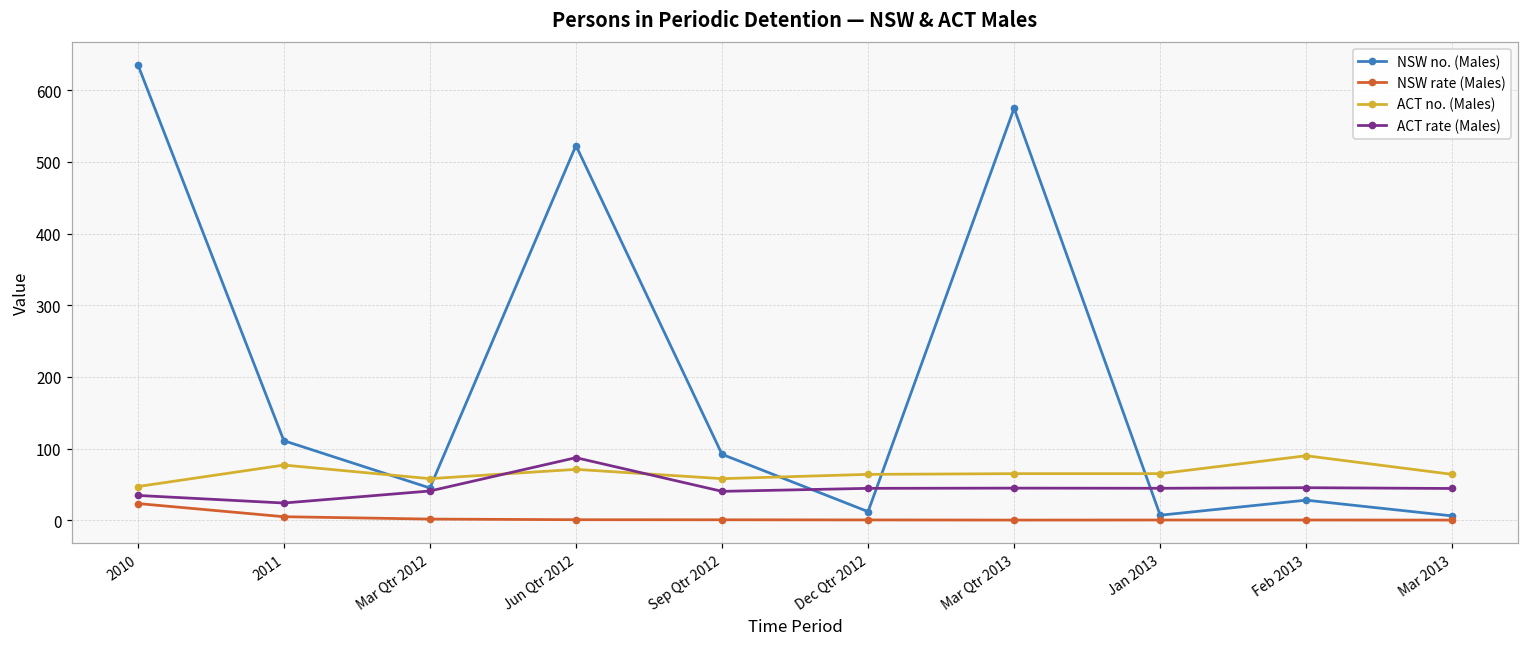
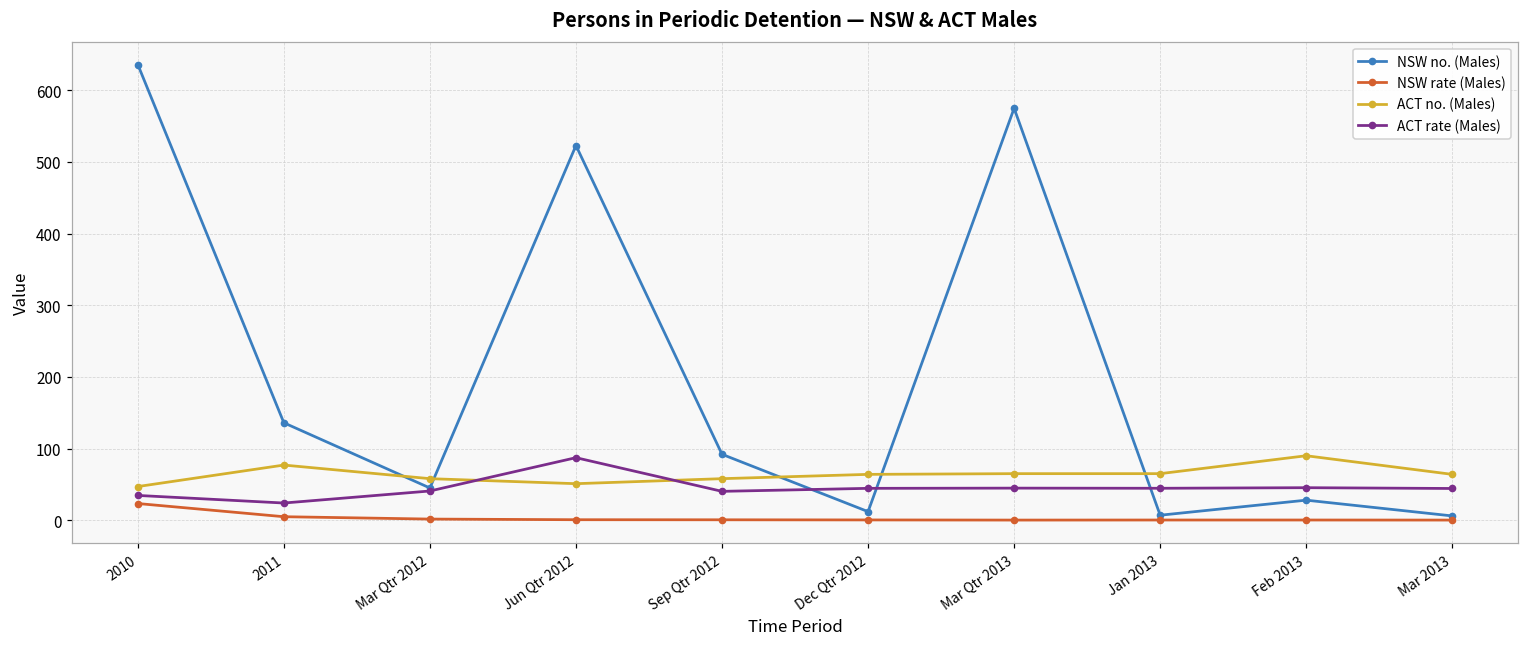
  {
    "NSW no. (Males)": {
      "2010": 640,
-     "2011": 110,
+     "2011": 140,
      "Mar Qtr 2012": 50,
      "Jun Qtr 2012": 520,
      "Sep Qtr 2012": 90,
      "Dec Qtr 2012": 10,
      "Mar Qtr 2013": 580,
      "Jan 2013": 10,
      "Feb 2013": 30,
      "Mar 2013": 10
    },
    "NSW rate (Males)": {
      "2010": 20,
      "2011": 0,
      "Mar Qtr 2012": 0,
      "Jun Qtr 2012": 0,
      "Sep Qtr 2012": 0,
      "Dec Qtr 2012": 0,
      "Mar Qtr 2013": 0,
      "Jan 2013": 0,
      "Feb 2013": 0,
      "Mar 2013": 0
    },
    "ACT no. (Males)": {
      "2010": 50,
      "2011": 80,
      "Mar Qtr 2012": 60,
-     "Jun Qtr 2012": 70,
+     "Jun Qtr 2012": 50,
      "Sep Qtr 2012": 60,
      "Dec Qtr 2012": 60,
      "Mar Qtr 2013": 70,
      "Jan 2013": 70,
      "Feb 2013": 90,
      "Mar 2013": 60
    },
    "ACT rate (Males)": {
      "2010": 30,
      "2011": 20,
      "Mar Qtr 2012": 40,
      "Jun Qtr 2012": 90,
      "Sep Qtr 2012": 40,
      "Dec Qtr 2012": 40,
      "Mar Qtr 2013": 40,
      "Jan 2013": 40,
      "Feb 2013": 50,
      "Mar 2013": 40
    }
  }
